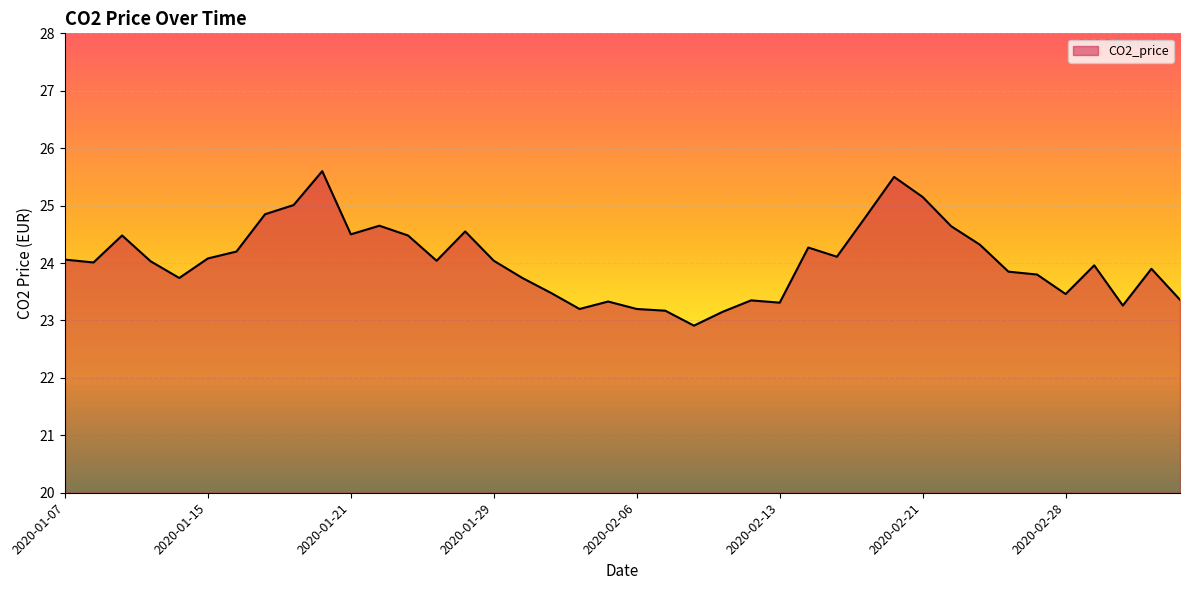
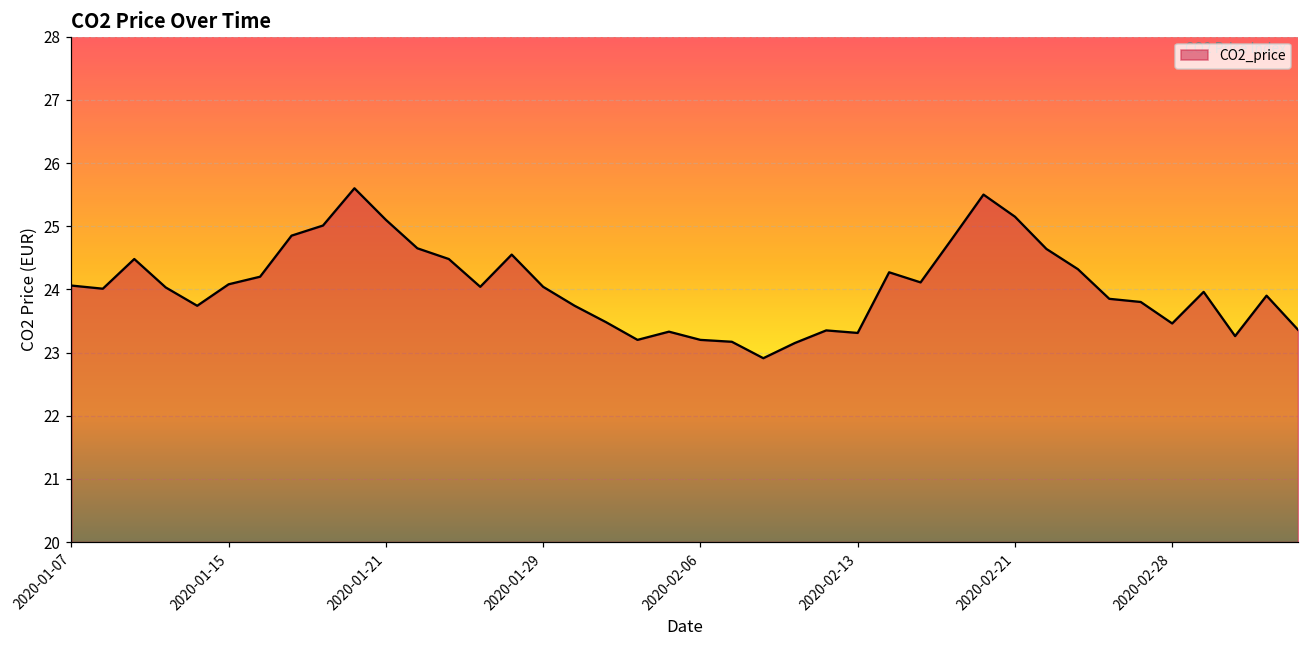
  {
    "2020-01-07": 24.1,
-   "2020-01-21": 24.5,
+   "2020-01-21": 25.1,
    "2020-01-29": 24.0,
    "2020-02-06": 23.2,
    "2020-02-13": 23.3,
    "2020-02-21": 25.2,
    "2020-02-28": 23.5
  }
